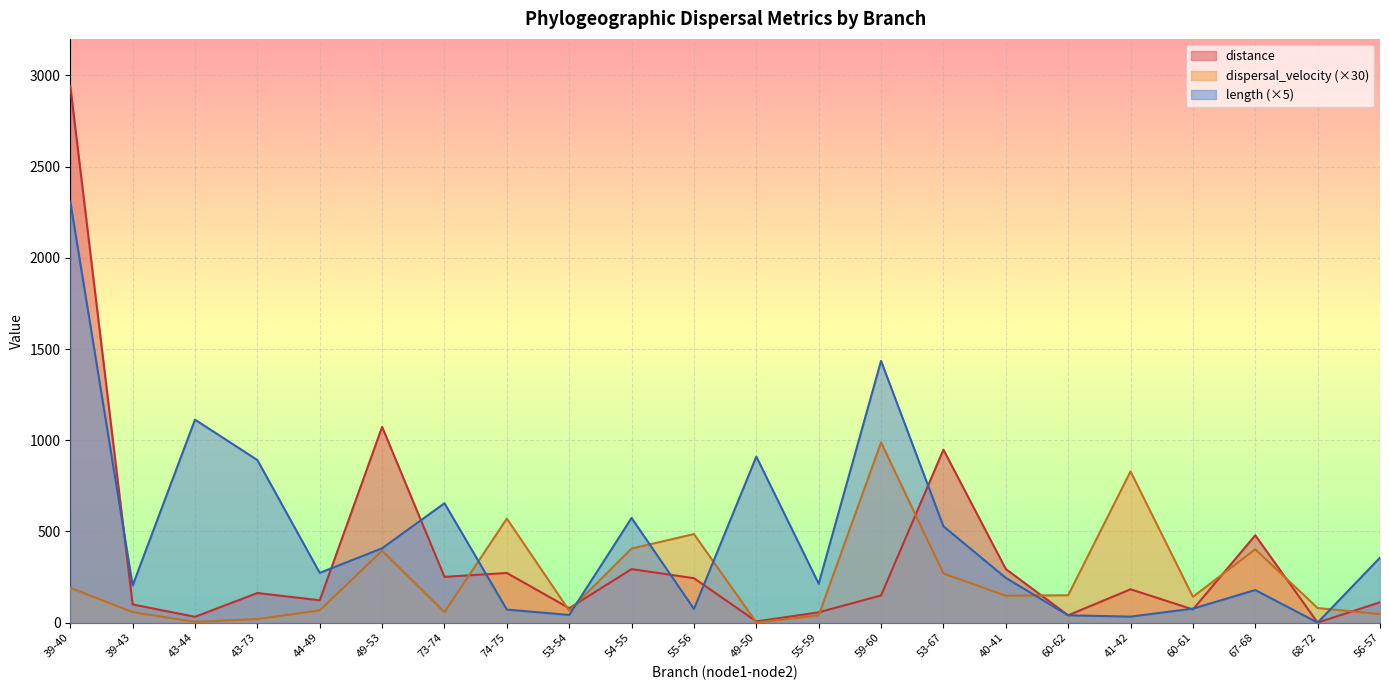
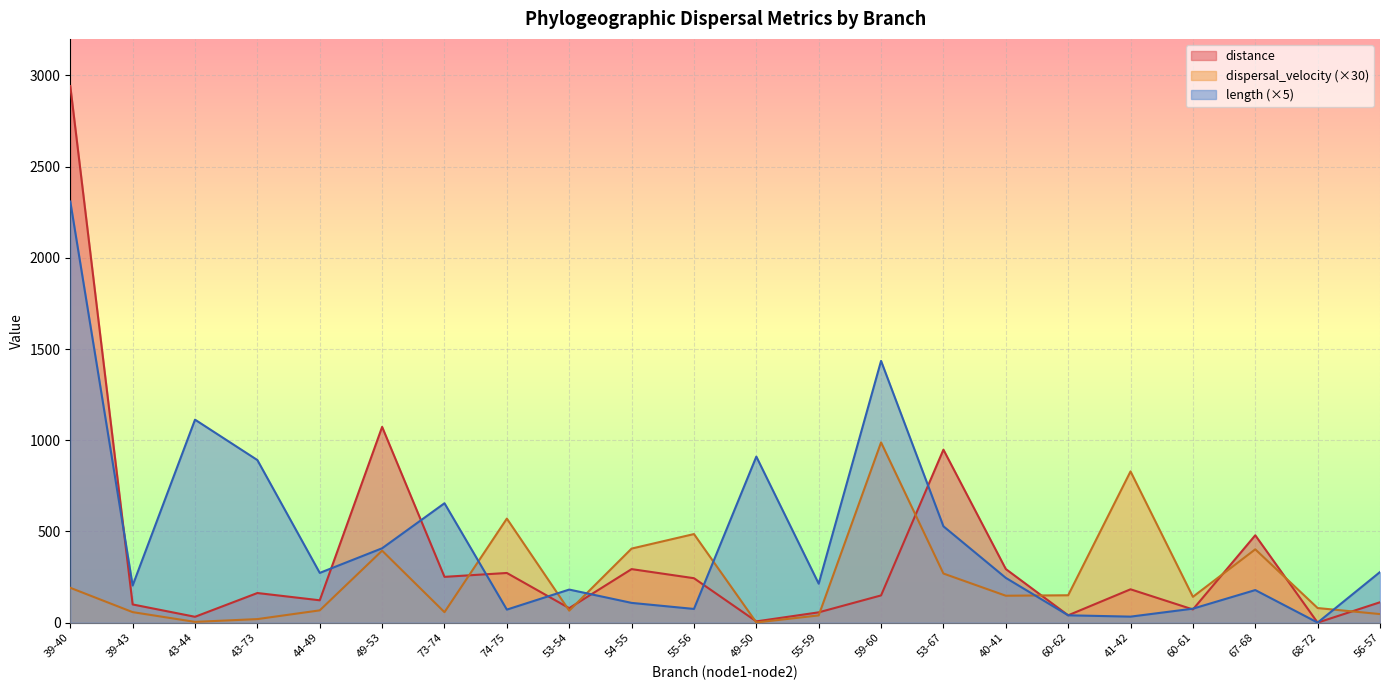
  {
    "length (×5)": {
      "39-40": 2310,
      "39-43": 200,
      "43-44": 1110,
      "43-73": 890,
      "44-49": 270,
      "73-74": 650,
      "74-75": 70,
-     "53-54": 40,
-     "54-55": 570,
+     "53-54": 180,
+     "54-55": 110,
      "55-56": 80,
      "49-50": 910,
      "55-59": 210,
      "59-60": 1430,
      "53-67": 530,
      "40-41": 250,
      "41-42": 30,
      "67-68": 180,
-     "56-57": 360
+     "56-57": 280
    }
  }
